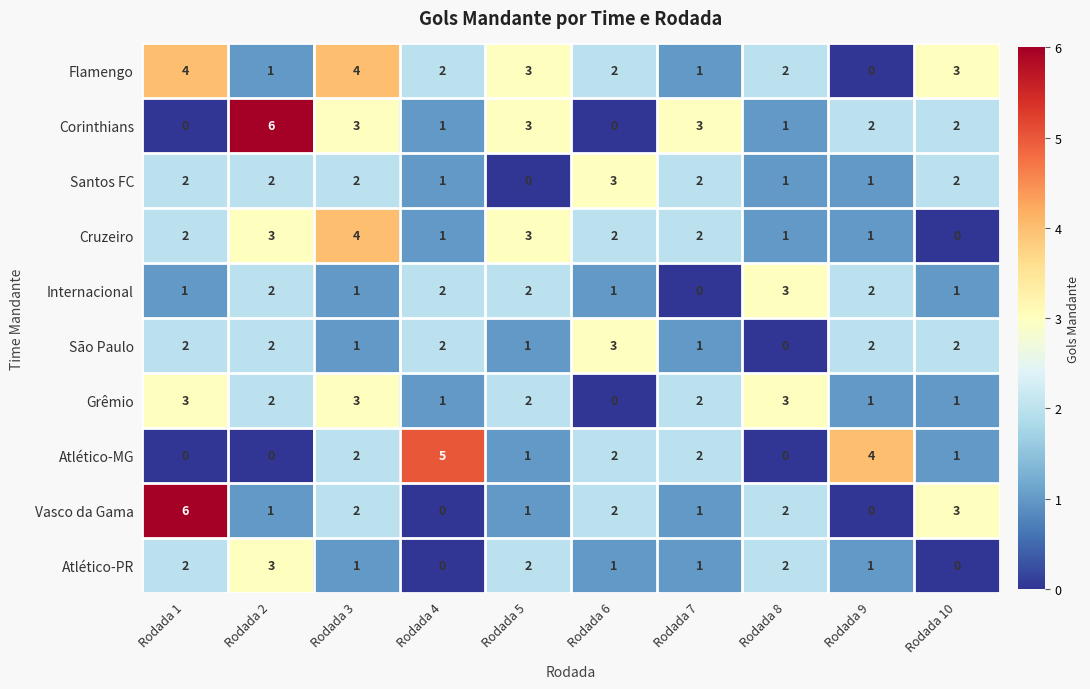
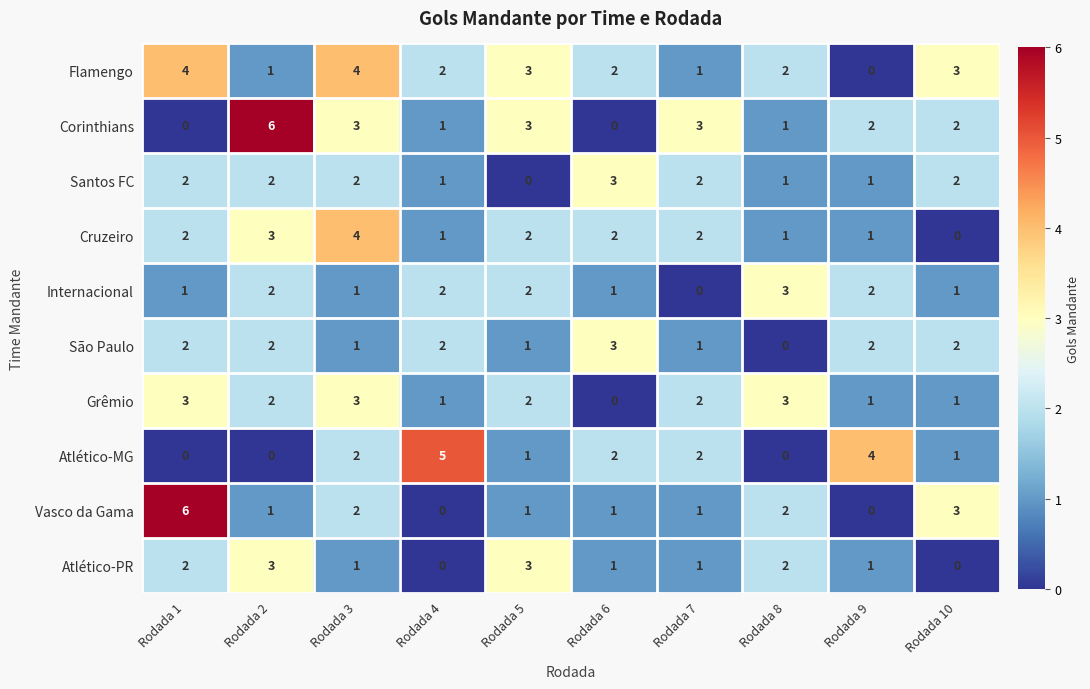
  {
    "Flamengo": {
      "Rodada 1": 4,
      "Rodada 2": 1,
      "Rodada 3": 4,
      "Rodada 4": 2,
      "Rodada 5": 3,
      "Rodada 6": 2,
      "Rodada 7": 1,
      "Rodada 8": 2,
      "Rodada 9": 0,
      "Rodada 10": 3
    },
    "Corinthians": {
      "Rodada 1": 0,
      "Rodada 2": 6,
      "Rodada 3": 3,
      "Rodada 4": 1,
      "Rodada 5": 3,
      "Rodada 6": 0,
      "Rodada 7": 3,
      "Rodada 8": 1,
      "Rodada 9": 2,
      "Rodada 10": 2
    },
    "Santos FC": {
      "Rodada 1": 2,
      "Rodada 2": 2,
      "Rodada 3": 2,
      "Rodada 4": 1,
      "Rodada 5": 0,
      "Rodada 6": 3,
      "Rodada 7": 2,
      "Rodada 8": 1,
      "Rodada 9": 1,
      "Rodada 10": 2
    },
    "Cruzeiro": {
      "Rodada 1": 2,
      "Rodada 2": 3,
      "Rodada 3": 4,
      "Rodada 4": 1,
-     "Rodada 5": 3,
+     "Rodada 5": 2,
      "Rodada 6": 2,
      "Rodada 7": 2,
      "Rodada 8": 1,
      "Rodada 9": 1,
      "Rodada 10": 0
    },
    "Internacional": {
      "Rodada 1": 1,
      "Rodada 2": 2,
      "Rodada 3": 1,
      "Rodada 4": 2,
      "Rodada 5": 2,
      "Rodada 6": 1,
      "Rodada 7": 0,
      "Rodada 8": 3,
      "Rodada 9": 2,
      "Rodada 10": 1
    },
    "São Paulo": {
      "Rodada 1": 2,
      "Rodada 2": 2,
      "Rodada 3": 1,
      "Rodada 4": 2,
      "Rodada 5": 1,
      "Rodada 6": 3,
      "Rodada 7": 1,
      "Rodada 8": 0,
      "Rodada 9": 2,
      "Rodada 10": 2
    },
    "Grêmio": {
      "Rodada 1": 3,
      "Rodada 2": 2,
      "Rodada 3": 3,
      "Rodada 4": 1,
      "Rodada 5": 2,
      "Rodada 6": 0,
      "Rodada 7": 2,
      "Rodada 8": 3,
      "Rodada 9": 1,
      "Rodada 10": 1
    },
    "Atlético-MG": {
      "Rodada 1": 0,
      "Rodada 2": 0,
      "Rodada 3": 2,
      "Rodada 4": 5,
      "Rodada 5": 1,
      "Rodada 6": 2,
      "Rodada 7": 2,
      "Rodada 8": 0,
      "Rodada 9": 4,
      "Rodada 10": 1
    },
    "Vasco da Gama": {
      "Rodada 1": 6,
      "Rodada 2": 1,
      "Rodada 3": 2,
      "Rodada 4": 0,
      "Rodada 5": 1,
-     "Rodada 6": 2,
+     "Rodada 6": 1,
      "Rodada 7": 1,
      "Rodada 8": 2,
      "Rodada 9": 0,
      "Rodada 10": 3
    },
    "Atlético-PR": {
      "Rodada 1": 2,
      "Rodada 2": 3,
      "Rodada 3": 1,
      "Rodada 4": 0,
-     "Rodada 5": 2,
+     "Rodada 5": 3,
      "Rodada 6": 1,
      "Rodada 7": 1,
      "Rodada 8": 2,
      "Rodada 9": 1,
      "Rodada 10": 0
    }
  }
